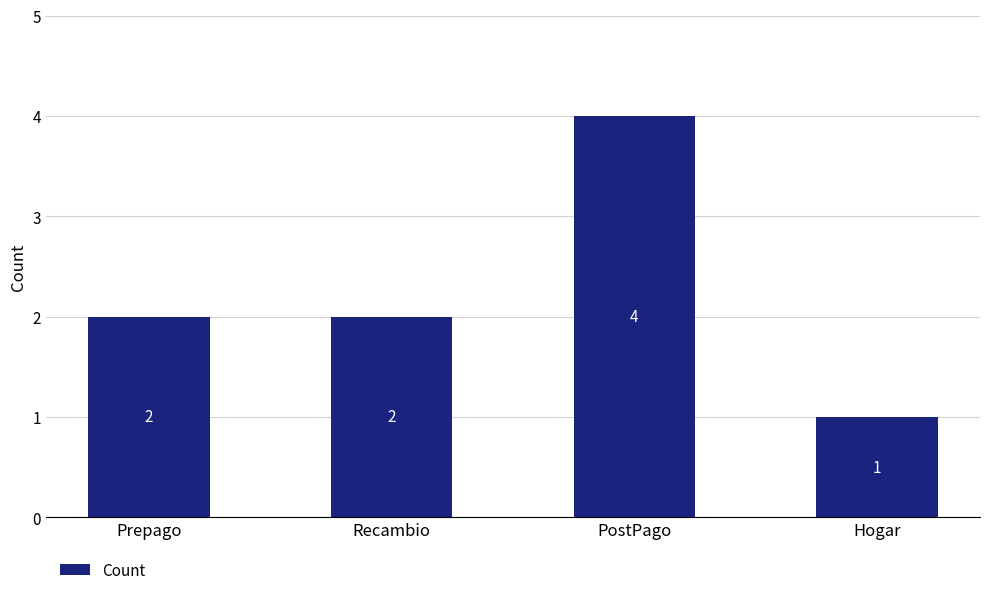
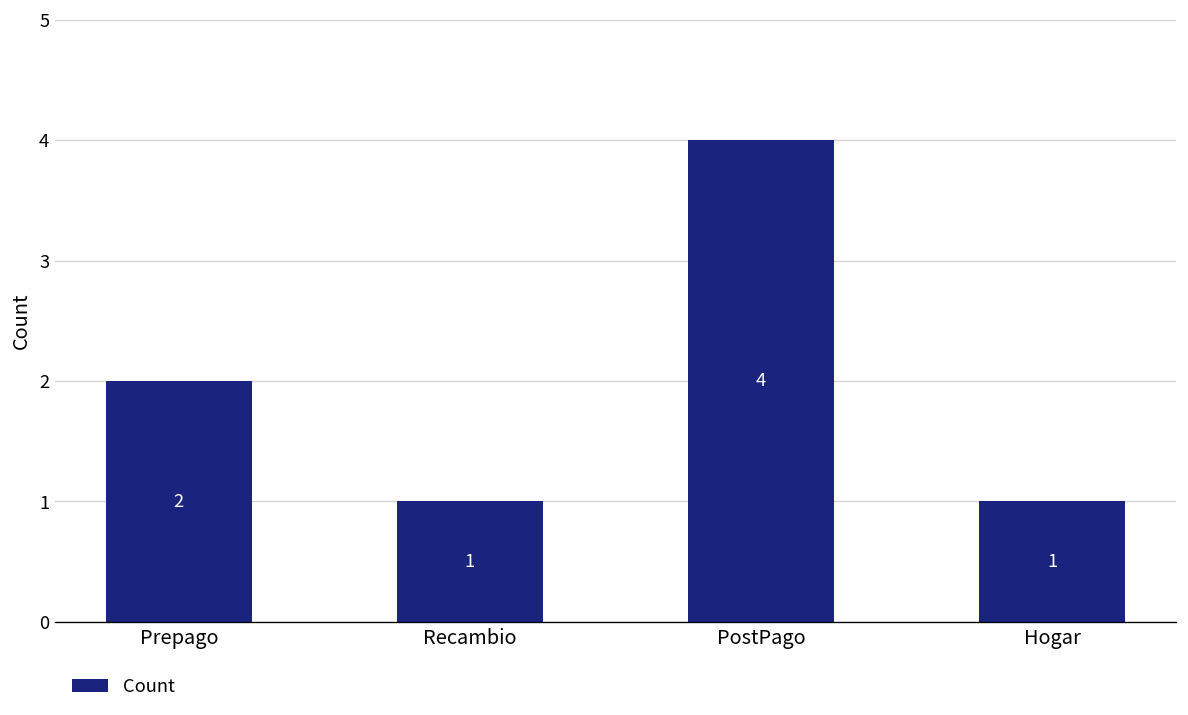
  {
    "Prepago": 2,
-   "Recambio": 2,
+   "Recambio": 1,
    "PostPago": 4,
    "Hogar": 1
  }
